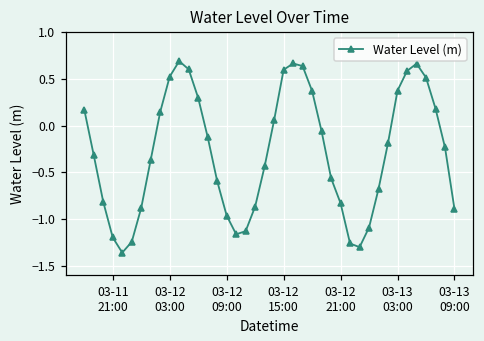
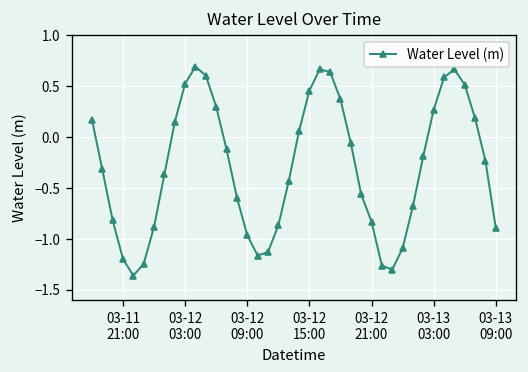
  {
    "03-11 21:00": -1.2,
    "03-12 03:00": 0.5,
    "03-12 09:00": -1.0,
-   "03-12 15:00": 0.6,
+   "03-12 15:00": 0.5,
    "03-12 21:00": -0.8,
-   "03-13 03:00": 0.4,
+   "03-13 03:00": 0.3,
    "03-13 09:00": -0.9
  }
